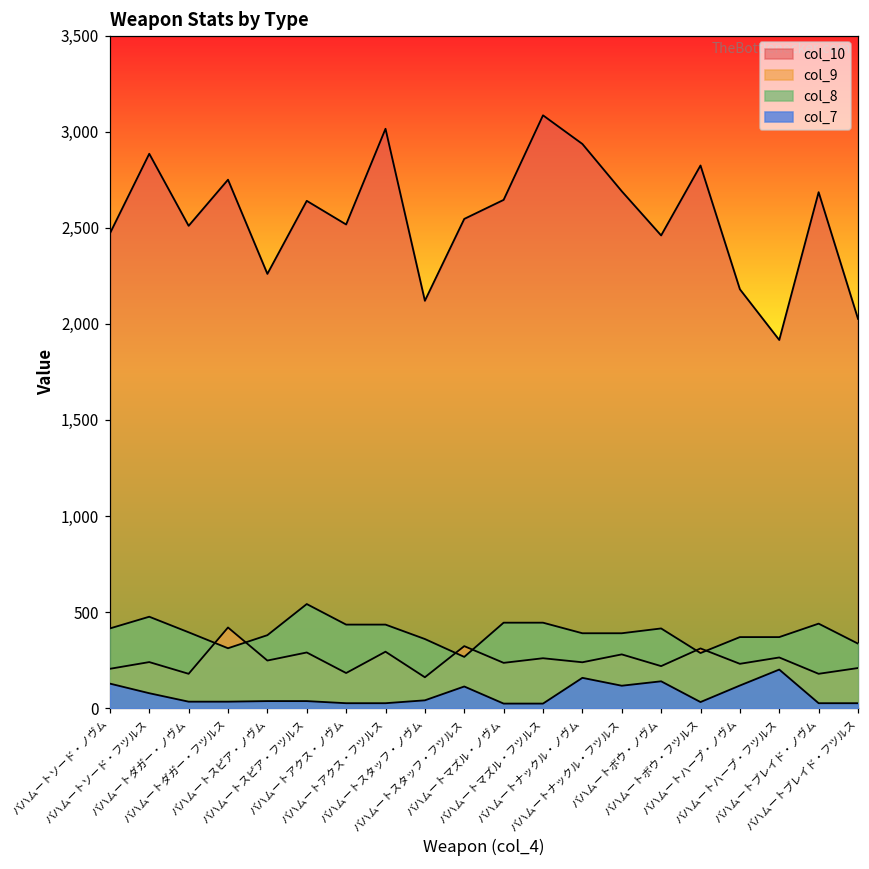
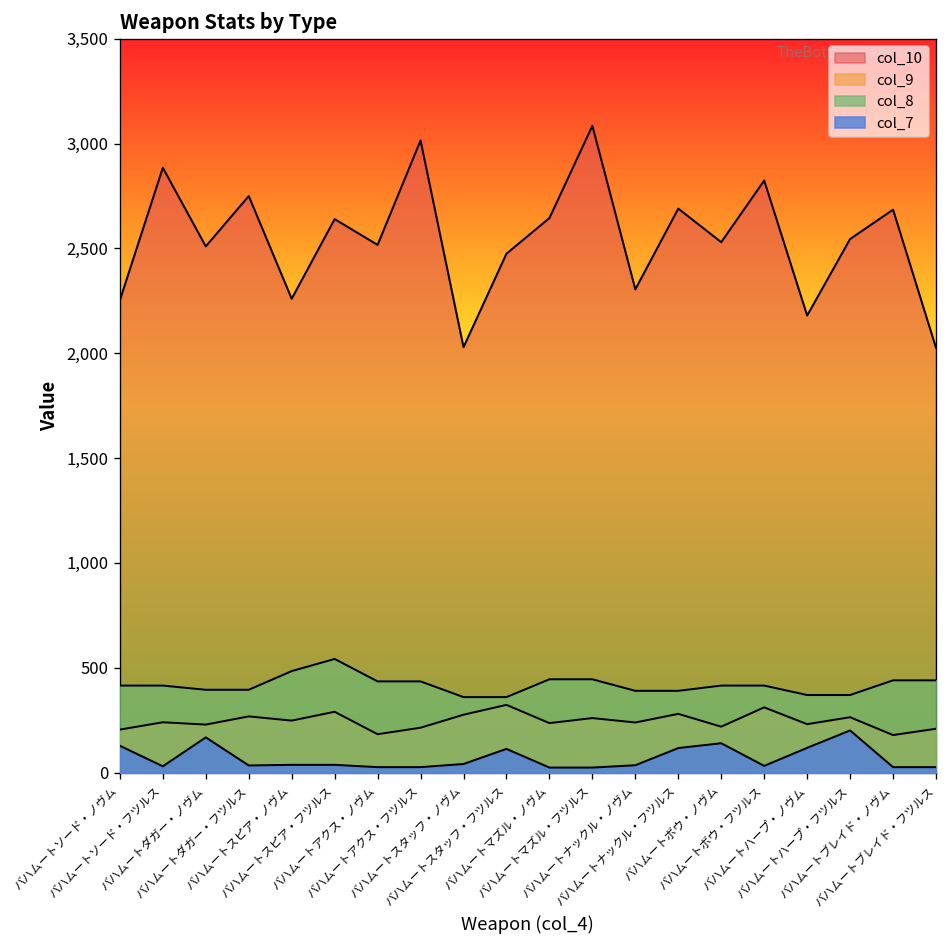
  {
    "col_10": {
-     "バハムートソード・ノヴム": "2,470",
+     "バハムートソード・ノヴム": "2,250",
      "バハムートソード・フツルス": "2,890",
      "バハムートダガー・ノヴム": "2,510",
      "バハムートダガー・フツルス": "2,750",
      "バハムートスピア・ノヴム": "2,260",
      "バハムートスピア・フツルス": "2,640",
      "バハムートアクス・ノヴム": "2,520",
      "バハムートアクス・フツルス": "3,020",
-     "バハムートスタッフ・ノヴム": "2,120",
-     "バハムートスタッフ・フツルス": "2,550",
+     "バハムートスタッフ・ノヴム": "2,030",
+     "バハムートスタッフ・フツルス": "2,480",
      "バハムートマズル・ノヴム": "2,650",
      "バハムートマズル・フツルス": "3,090",
-     "バハムートナックル・ノヴム": "2,940",
+     "バハムートナックル・ノヴム": "2,310",
      "バハムートナックル・フツルス": "2,690",
-     "バハムートボウ・ノヴム": "2,460",
+     "バハムートボウ・ノヴム": "2,530",
      "バハムートボウ・フツルス": "2,820",
      "バハムートハープ・ノヴム": "2,180",
-     "バハムートハープ・フツルス": "1,920",
+     "バハムートハープ・フツルス": "2,550",
      "バハムートブレイド・ノヴム": "2,690",
      "バハムートブレイド・フツルス": "2,030"
    },
    "col_9": {
      "バハムートソード・ノヴム": "210",
      "バハムートソード・フツルス": "240",
-     "バハムートダガー・ノヴム": "180",
-     "バハムートダガー・フツルス": "420",
+     "バハムートダガー・ノヴム": "230",
+     "バハムートダガー・フツルス": "270",
      "バハムートスピア・ノヴム": "250",
      "バハムートスピア・フツルス": "290",
      "バハムートアクス・ノヴム": "180",
-     "バハムートアクス・フツルス": "290",
-     "バハムートスタッフ・ノヴム": "160",
+     "バハムートアクス・フツルス": "210",
+     "バハムートスタッフ・ノヴム": "280",
      "バハムートスタッフ・フツルス": "320",
      "バハムートマズル・ノヴム": "240",
      "バハムートマズル・フツルス": "260",
      "バハムートナックル・ノヴム": "240",
      "バハムートナックル・フツルス": "280",
      "バハムートボウ・ノヴム": "220",
      "バハムートボウ・フツルス": "310",
      "バハムートハープ・ノヴム": "230",
      "バハムートハープ・フツルス": "260",
      "バハムートブレイド・ノヴム": "180",
      "バハムートブレイド・フツルス": "210"
    },
    "col_8": {
      "バハムートソード・ノヴム": "420",
-     "バハムートソード・フツルス": "480",
+     "バハムートソード・フツルス": "420",
      "バハムートダガー・ノヴム": "400",
-     "バハムートダガー・フツルス": "310",
-     "バハムートスピア・ノヴム": "380",
+     "バハムートダガー・フツルス": "400",
+     "バハムートスピア・ノヴム": "480",
      "バハムートスピア・フツルス": "540",
      "バハムートアクス・ノヴム": "440",
      "バハムートアクス・フツルス": "440",
      "バハムートスタッフ・ノヴム": "360",
-     "バハムートスタッフ・フツルス": "270",
+     "バハムートスタッフ・フツルス": "360",
      "バハムートマズル・ノヴム": "450",
      "バハムートマズル・フツルス": "450",
      "バハムートナックル・ノヴム": "390",
      "バハムートナックル・フツルス": "390",
      "バハムートボウ・ノヴム": "420",
-     "バハムートボウ・フツルス": "290",
+     "バハムートボウ・フツルス": "420",
      "バハムートハープ・ノヴム": "370",
      "バハムートハープ・フツルス": "370",
      "バハムートブレイド・ノヴム": "440",
-     "バハムートブレイド・フツルス": "340"
+     "バハムートブレイド・フツルス": "440"
    },
    "col_7": {
      "バハムートソード・ノヴム": "130",
-     "バハムートソード・フツルス": "80",
-     "バハムートダガー・ノヴム": "30",
+     "バハムートソード・フツルス": "30",
+     "バハムートダガー・ノヴム": "170",
      "バハムートダガー・フツルス": "30",
      "バハムートスピア・ノヴム": "40",
      "バハムートスピア・フツルス": "40",
      "バハムートアクス・ノヴム": "30",
      "バハムートアクス・フツルス": "30",
      "バハムートスタッフ・ノヴム": "40",
      "バハムートスタッフ・フツルス": "110",
      "バハムートマズル・ノヴム": "20",
      "バハムートマズル・フツルス": "20",
-     "バハムートナックル・ノヴム": "160",
+     "バハムートナックル・ノヴム": "40",
      "バハムートナックル・フツルス": "120",
      "バハムートボウ・ノヴム": "140",
      "バハムートボウ・フツルス": "30",
      "バハムートハープ・ノヴム": "120",
      "バハムートハープ・フツルス": "200",
      "バハムートブレイド・ノヴム": "30",
      "バハムートブレイド・フツルス": "30"
    }
  }
